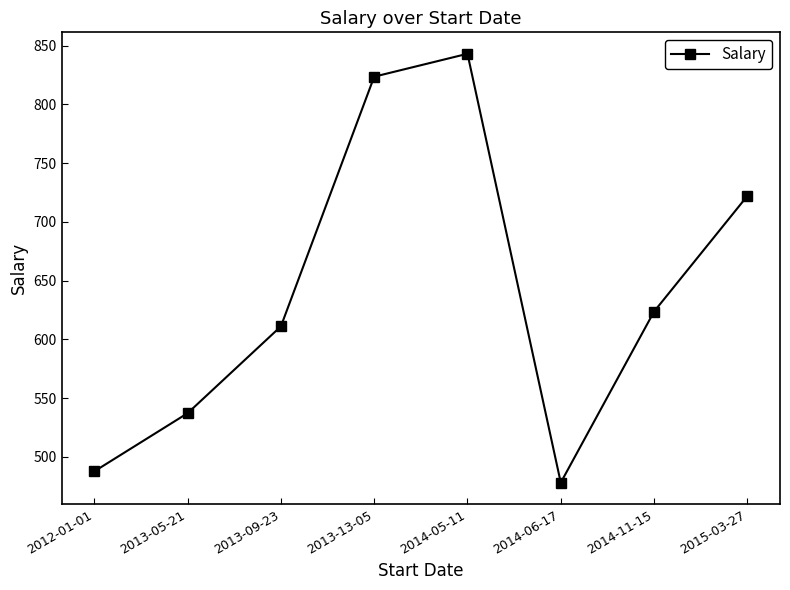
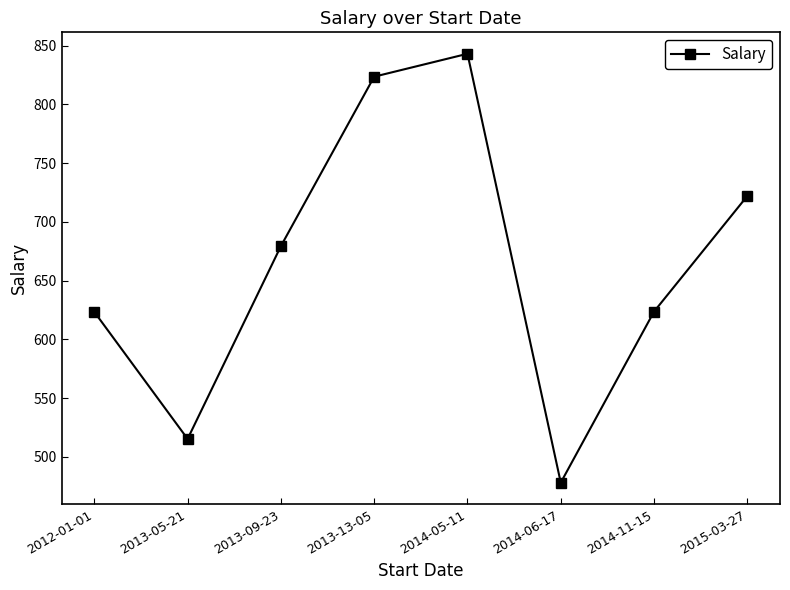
  {
-   "2012-01-01": 488,
-   "2013-05-21": 537,
-   "2013-09-23": 611,
+   "2012-01-01": 623,
+   "2013-05-21": 515,
+   "2013-09-23": 679,
    "2013-13-05": 824,
    "2014-05-11": 843,
    "2014-06-17": 478,
    "2014-11-15": 624,
    "2015-03-27": 722
  }
